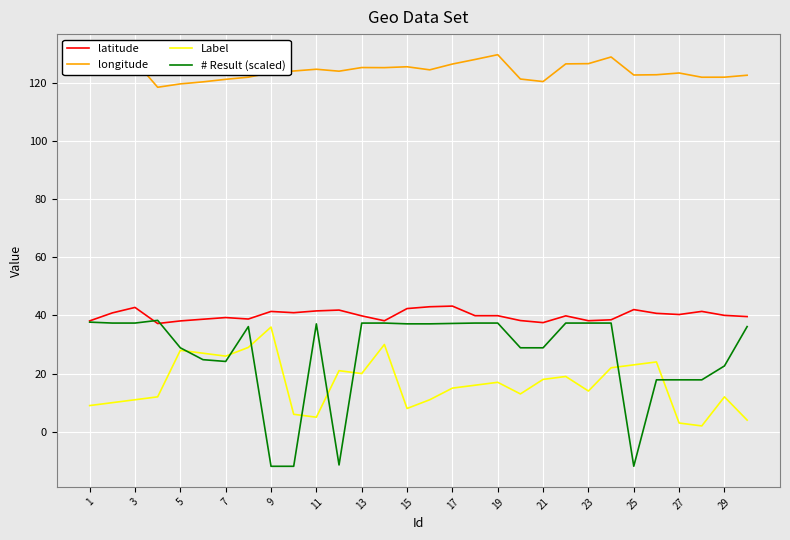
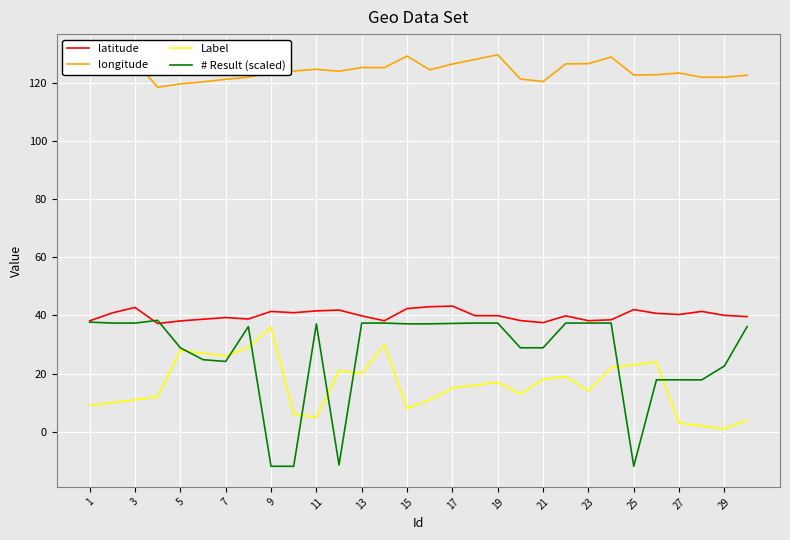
  {
    "latitude": {
      "3": 43,
      "5": 38,
      "7": 39,
      "9": 41,
      "11": 42,
      "13": 40,
      "15": 42,
      "17": 43,
      "19": 40,
      "21": 38,
      "25": 42,
      "27": 40,
      "29": 40
    },
    "longitude": {
      "5": 120,
      "7": 121,
      "11": 125,
      "13": 125,
-     "15": 125,
+     "15": 129,
      "17": 126,
      "19": 130,
      "21": 120,
      "23": 127,
      "25": 123,
      "27": 123,
      "29": 122
    },
    "Label": {
      "1": 9,
      "3": 11,
      "7": 26,
      "9": 36,
      "11": 5,
      "13": 20,
      "15": 8,
      "17": 15,
      "19": 17,
      "21": 18,
      "23": 14,
      "25": 23,
      "27": 3,
-     "29": 12
+     "29": 1
    },
    "# Result (scaled)": {
      "3": 37,
      "7": 24,
      "9": -12,
      "11": 37,
      "13": 37,
      "15": 37,
      "17": 37,
      "19": 37,
      "21": 29,
      "25": -12,
      "27": 18,
      "29": 23
    }
  }
